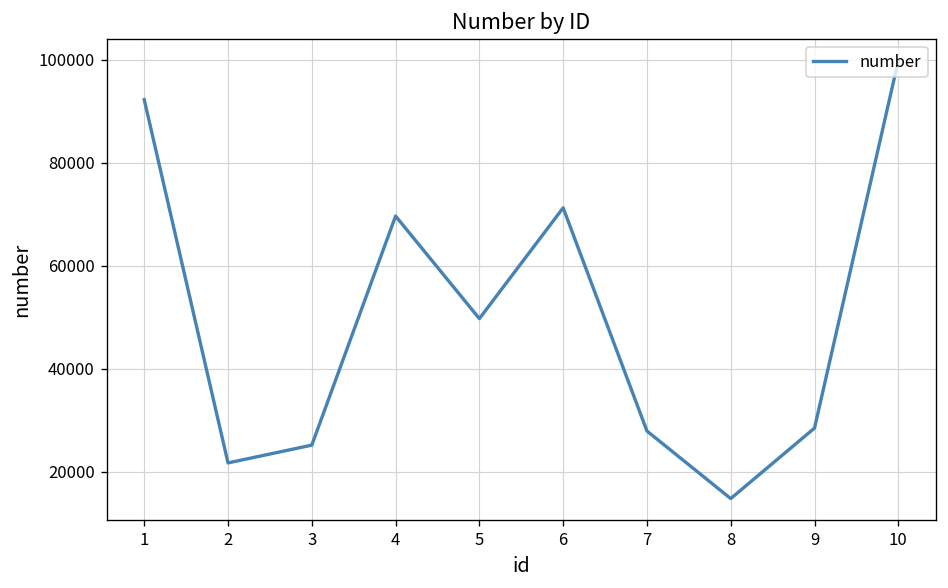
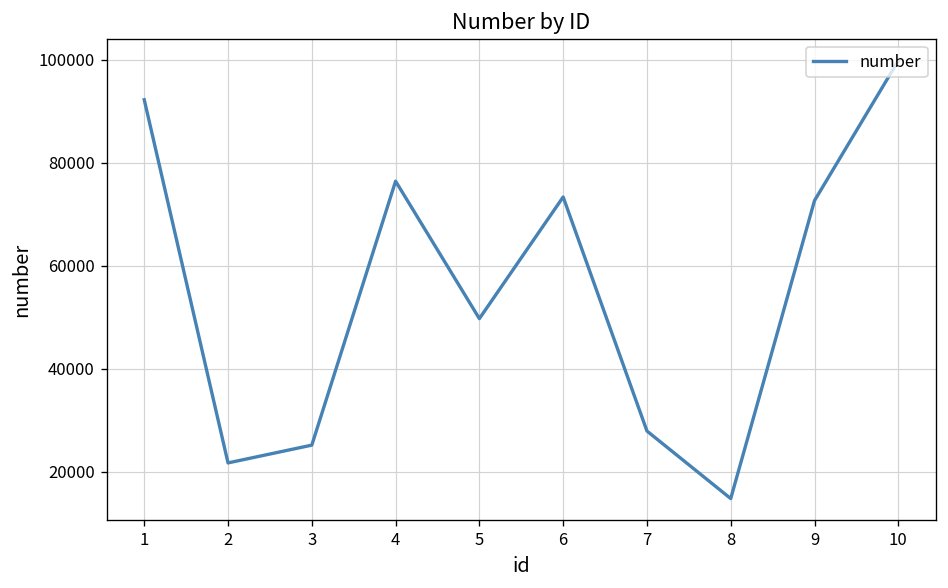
  {
    "1": 92000,
    "2": 22000,
    "3": 25000,
-   "4": 70000,
+   "4": 76000,
    "5": 50000,
-   "6": 71000,
+   "6": 73000,
    "7": 28000,
    "8": 15000,
-   "9": 28000
+   "9": 73000
  }
